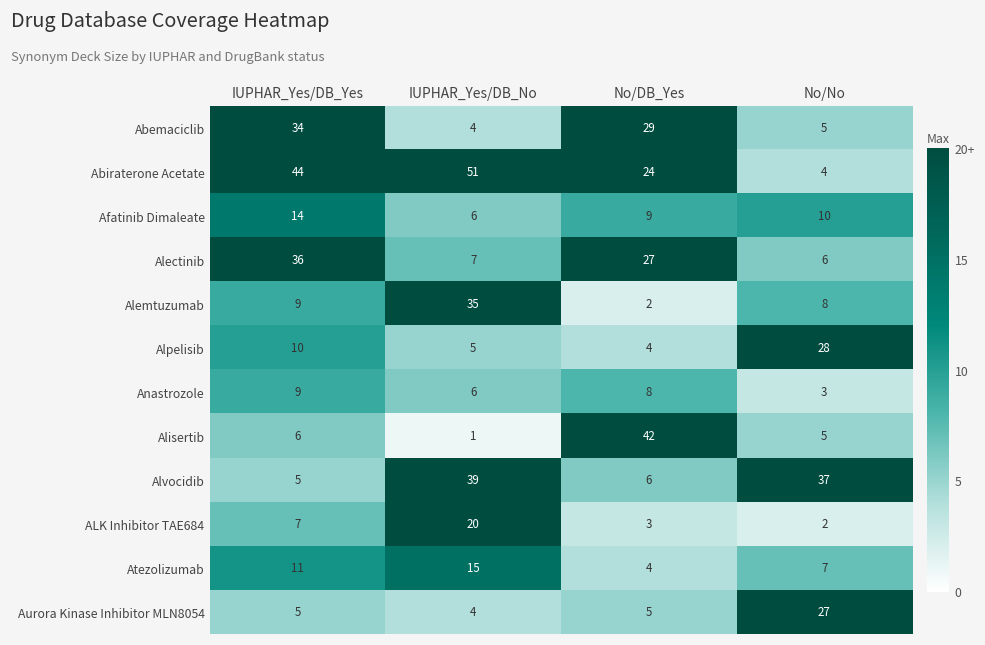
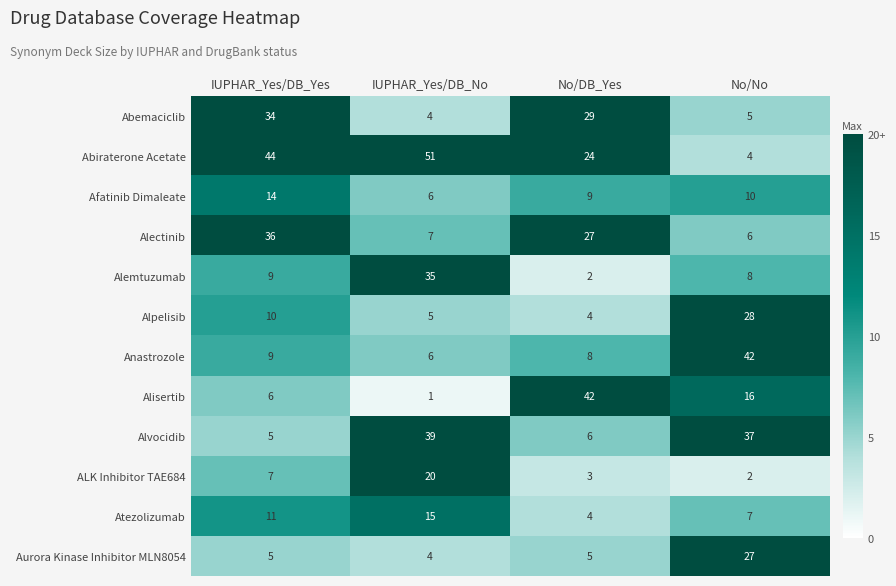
  {
    "Abemaciclib": {
      "IUPHAR_Yes/DB_Yes": 34,
      "IUPHAR_Yes/DB_No": 4,
      "No/DB_Yes": 29,
      "No/No": 5
    },
    "Abiraterone Acetate": {
      "IUPHAR_Yes/DB_Yes": 44,
      "IUPHAR_Yes/DB_No": 51,
      "No/DB_Yes": 24,
      "No/No": 4
    },
    "Afatinib Dimaleate": {
      "IUPHAR_Yes/DB_Yes": 14,
      "IUPHAR_Yes/DB_No": 6,
      "No/DB_Yes": 9,
      "No/No": 10
    },
    "Alectinib": {
      "IUPHAR_Yes/DB_Yes": 36,
      "IUPHAR_Yes/DB_No": 7,
      "No/DB_Yes": 27,
      "No/No": 6
    },
    "Alemtuzumab": {
      "IUPHAR_Yes/DB_Yes": 9,
      "IUPHAR_Yes/DB_No": 35,
      "No/DB_Yes": 2,
      "No/No": 8
    },
    "Alpelisib": {
      "IUPHAR_Yes/DB_Yes": 10,
      "IUPHAR_Yes/DB_No": 5,
      "No/DB_Yes": 4,
      "No/No": 28
    },
    "Anastrozole": {
      "IUPHAR_Yes/DB_Yes": 9,
      "IUPHAR_Yes/DB_No": 6,
      "No/DB_Yes": 8,
-     "No/No": 3
+     "No/No": 42
    },
    "Alisertib": {
      "IUPHAR_Yes/DB_Yes": 6,
      "IUPHAR_Yes/DB_No": 1,
      "No/DB_Yes": 42,
-     "No/No": 5
+     "No/No": 16
    },
    "Alvocidib": {
      "IUPHAR_Yes/DB_Yes": 5,
      "IUPHAR_Yes/DB_No": 39,
      "No/DB_Yes": 6,
      "No/No": 37
    },
    "ALK Inhibitor TAE684": {
      "IUPHAR_Yes/DB_Yes": 7,
      "IUPHAR_Yes/DB_No": 20,
      "No/DB_Yes": 3,
      "No/No": 2
    },
    "Atezolizumab": {
      "IUPHAR_Yes/DB_Yes": 11,
      "IUPHAR_Yes/DB_No": 15,
      "No/DB_Yes": 4,
      "No/No": 7
    },
    "Aurora Kinase Inhibitor MLN8054": {
      "IUPHAR_Yes/DB_Yes": 5,
      "IUPHAR_Yes/DB_No": 4,
      "No/DB_Yes": 5,
      "No/No": 27
    }
  }
